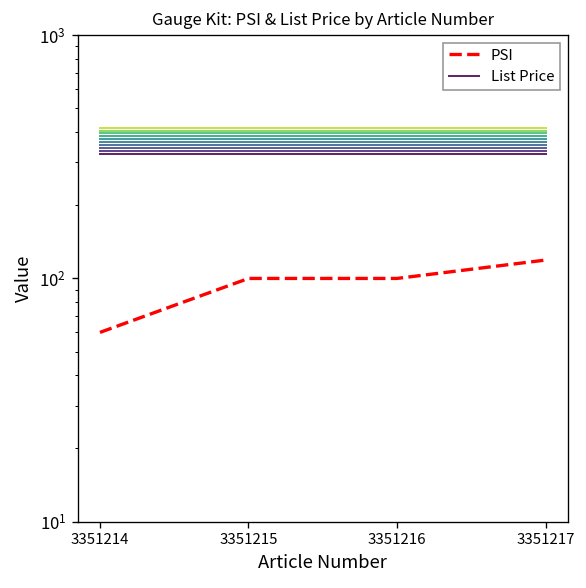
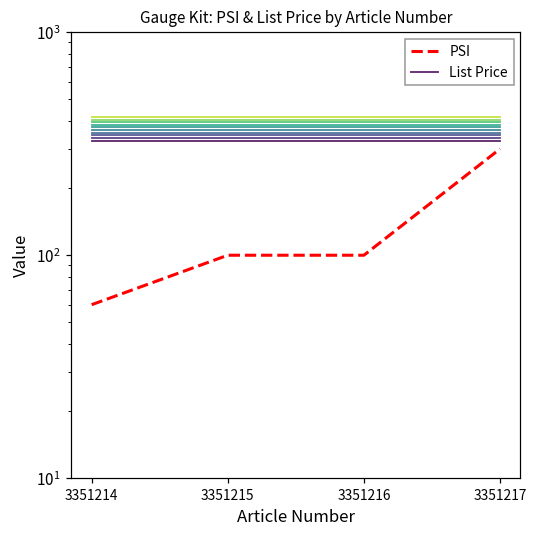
  {
    "PSI": {
      "3351214": 60,
      "3351215": 100,
      "3351216": 100,
-     "3351217": 120
+     "3351217": 300
    }
  }
